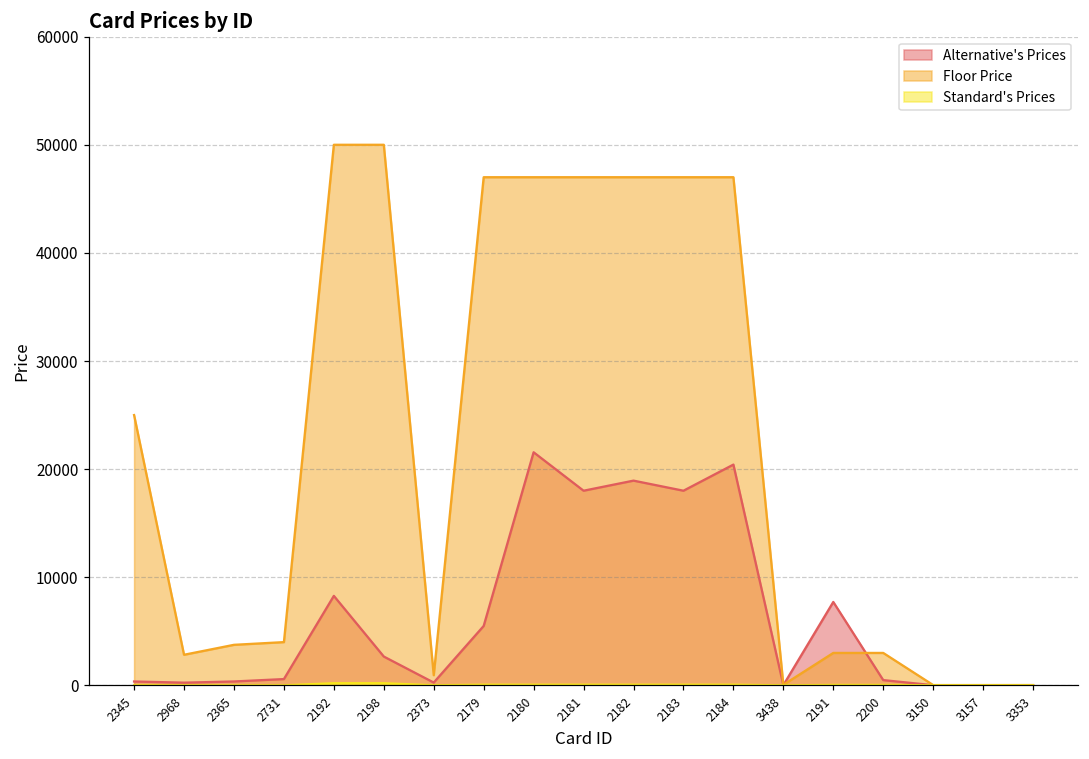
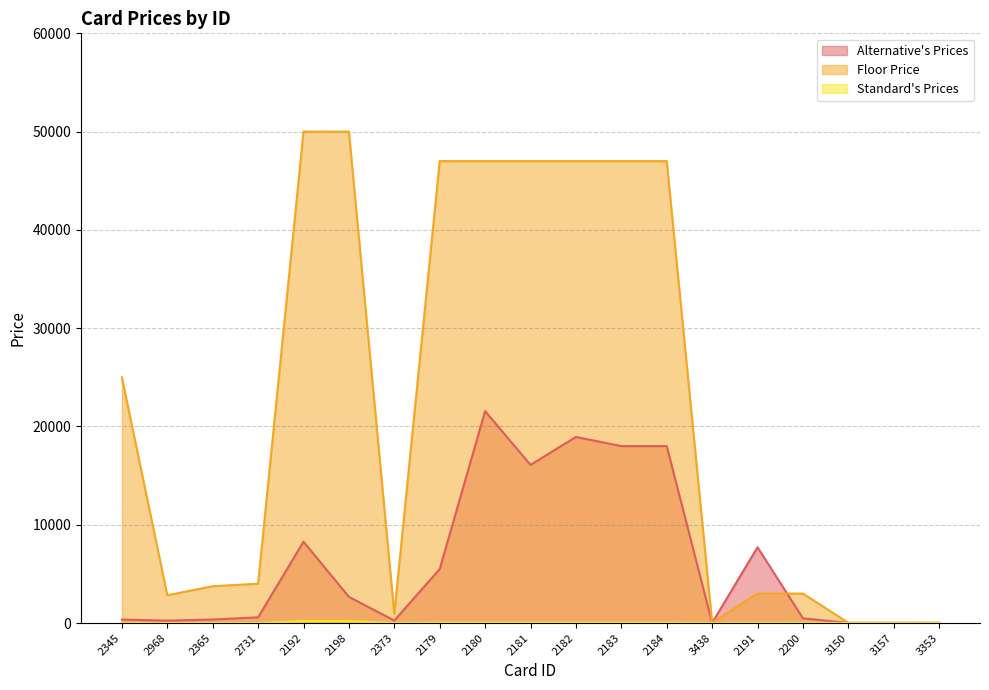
  {
    "Alternative's Prices": {
      "2345": 0,
      "2365": 0,
      "2731": 1000,
      "2192": 8000,
      "2198": 3000,
      "2179": 5000,
      "2180": 22000,
-     "2181": 18000,
+     "2181": 16000,
      "2182": 19000,
      "2183": 18000,
-     "2184": 20000,
+     "2184": 18000,
      "2191": 8000,
      "2200": 0
    }
  }
